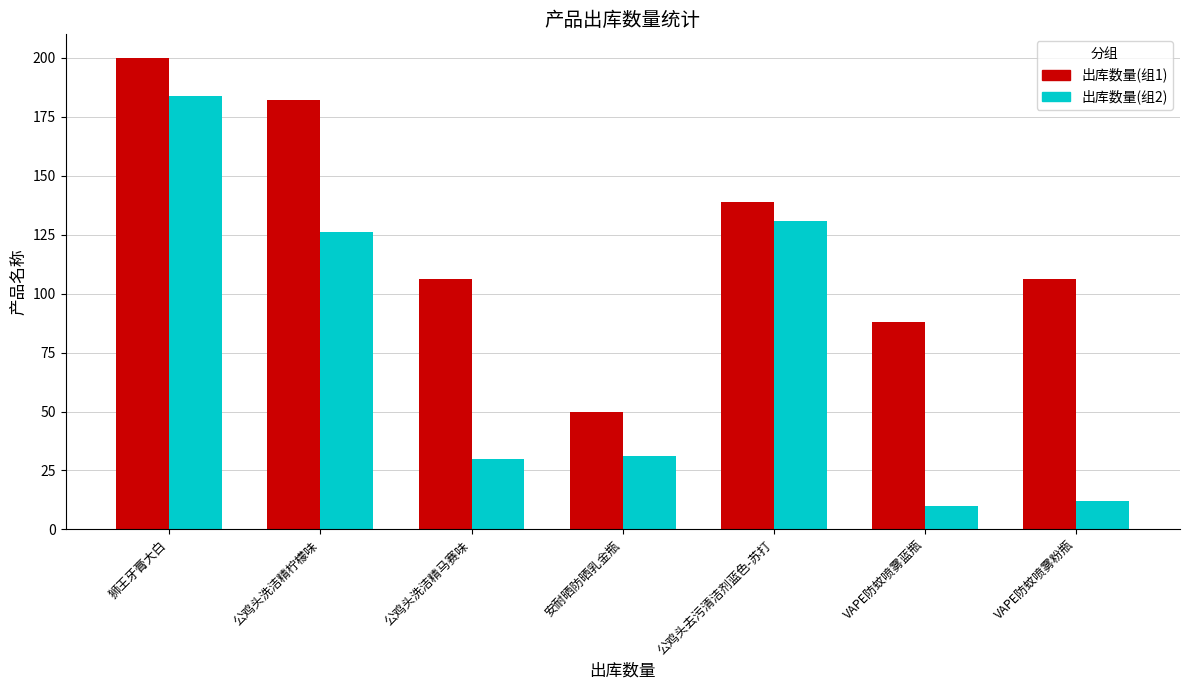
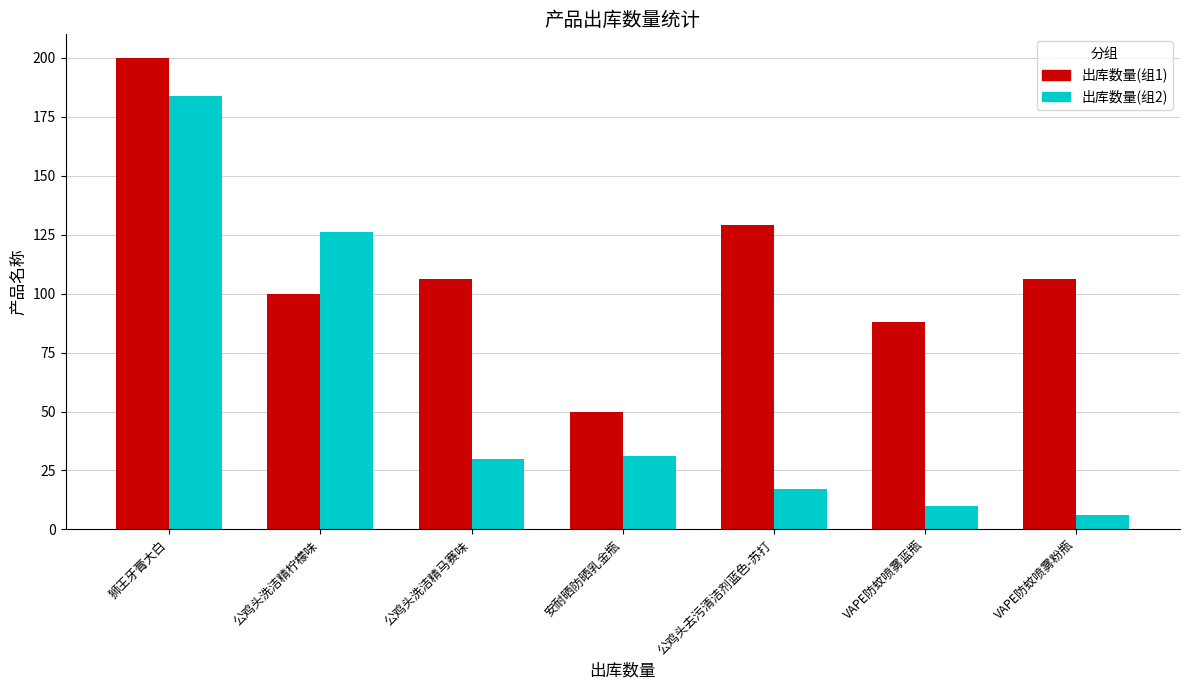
  {
    "出库数量(组1)": {
      "狮王牙膏大白": 200,
-     "公鸡头洗洁精柠檬味": 182,
+     "公鸡头洗洁精柠檬味": 100,
      "公鸡头洗洁精马赛味": 106,
      "安耐晒防晒乳金瓶": 50,
-     "公鸡头去污清洁剂蓝色-苏打": 139,
+     "公鸡头去污清洁剂蓝色-苏打": 129,
      "VAPE防蚊喷雾蓝瓶": 88,
      "VAPE防蚊喷雾粉瓶": 106
    },
    "出库数量(组2)": {
      "狮王牙膏大白": 184,
      "公鸡头洗洁精柠檬味": 126,
      "公鸡头洗洁精马赛味": 30,
      "安耐晒防晒乳金瓶": 31,
-     "公鸡头去污清洁剂蓝色-苏打": 131,
+     "公鸡头去污清洁剂蓝色-苏打": 17,
      "VAPE防蚊喷雾蓝瓶": 10,
-     "VAPE防蚊喷雾粉瓶": 12
+     "VAPE防蚊喷雾粉瓶": 6
    }
  }
